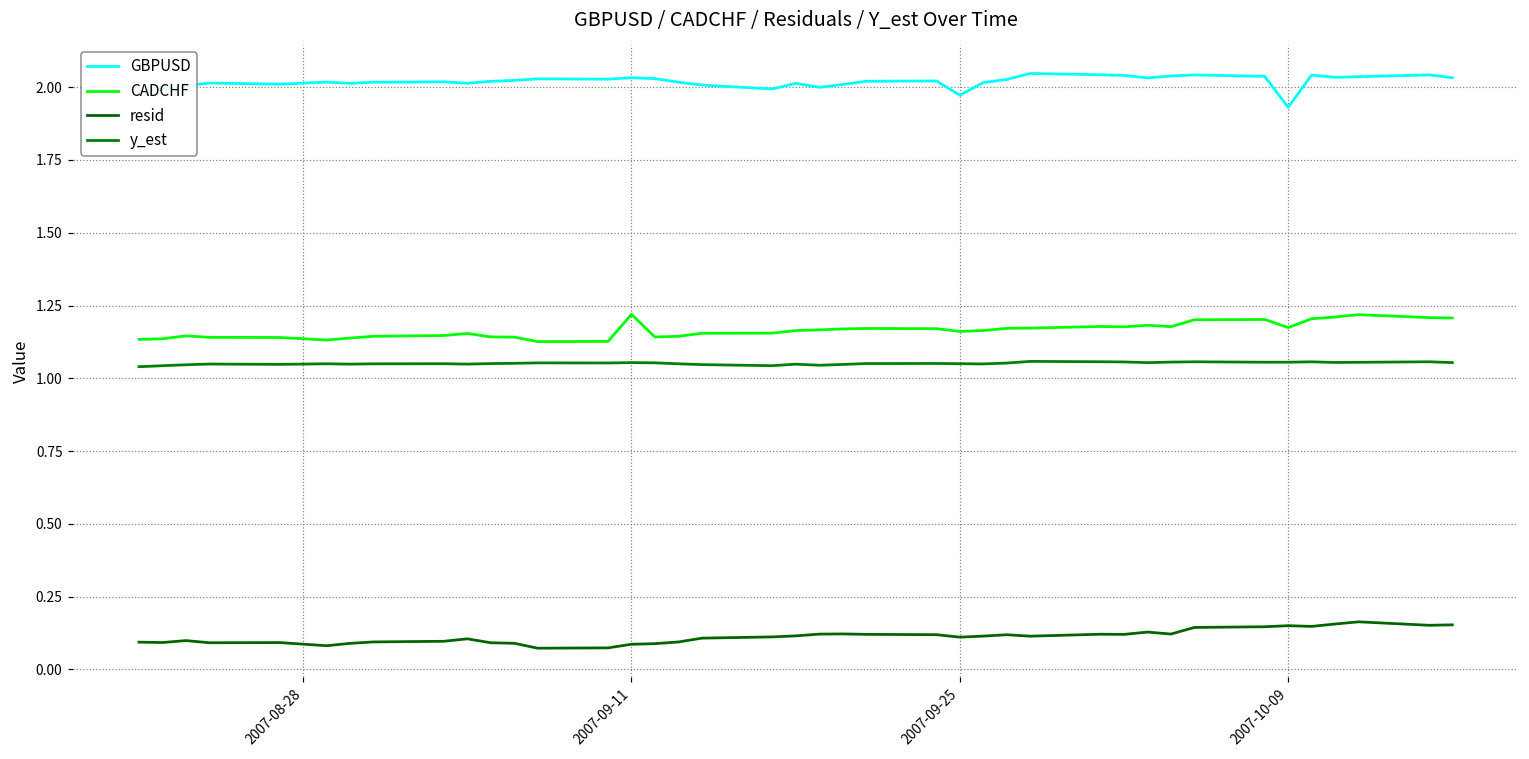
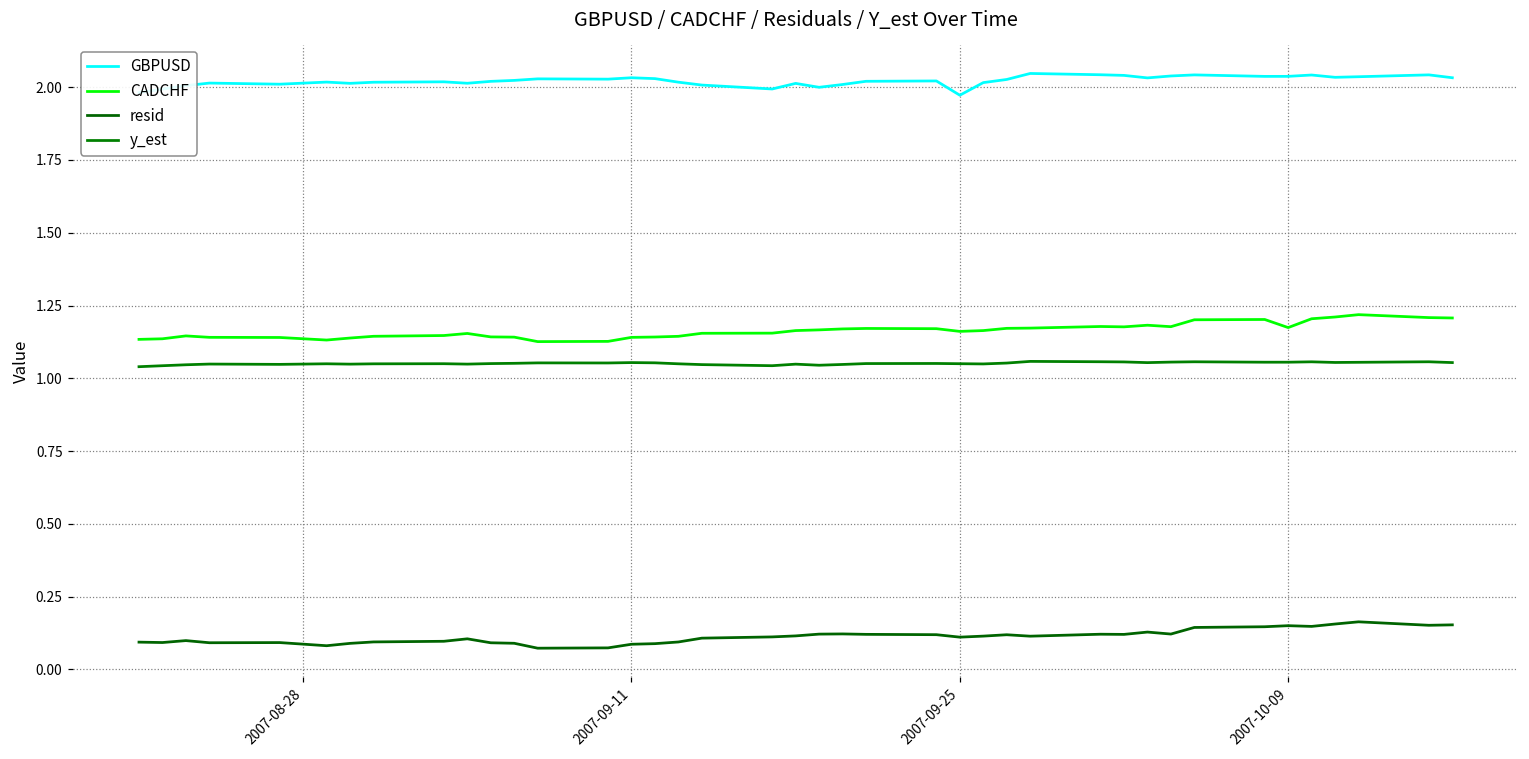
  {
    "GBPUSD": {
      "2007-09-11": 2.03,
      "2007-09-25": 1.97,
-     "2007-10-09": 1.93
+     "2007-10-09": 2.04
    },
    "CADCHF": {
-     "2007-09-11": 1.22,
+     "2007-09-11": 1.14,
      "2007-09-25": 1.16,
      "2007-10-09": 1.17
    }
  }
